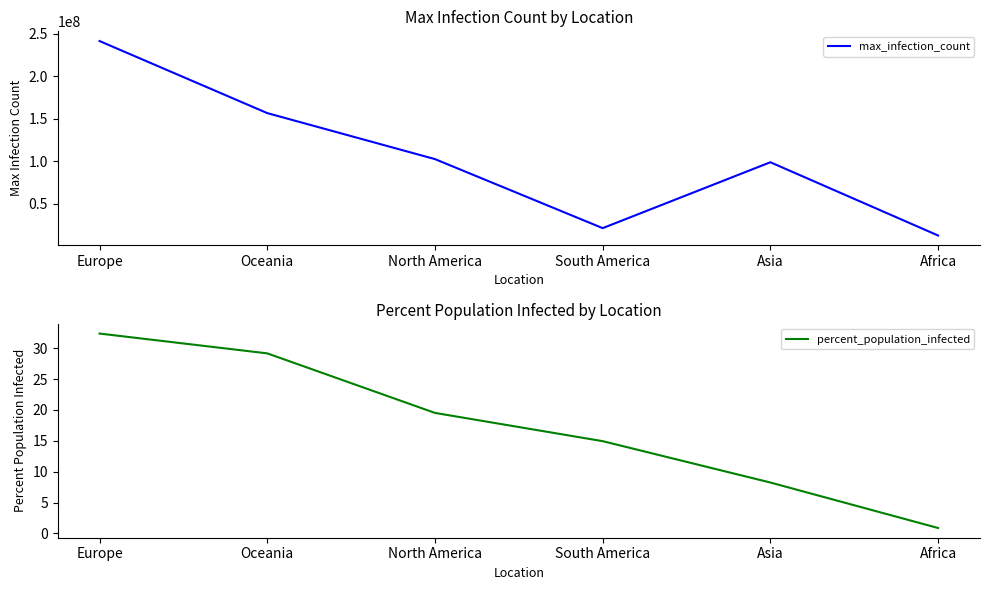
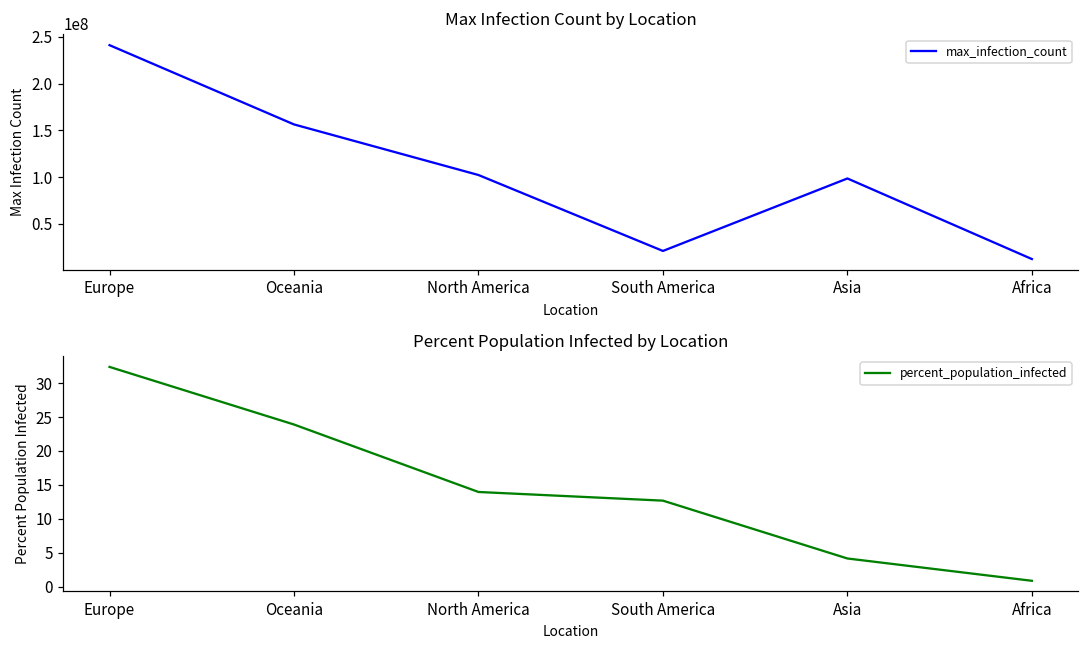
  {
    "Max Infection Count by Location": {
      "Europe": 240000000,
      "Oceania": 160000000,
      "North America": 100000000,
      "South America": 20000000,
      "Asia": 100000000,
      "Africa": 10000000
    },
    "Percent Population Infected by Location": {
      "Europe": 32,
-     "Oceania": 29,
-     "North America": 20,
-     "South America": 15,
-     "Asia": 8,
+     "Oceania": 24,
+     "North America": 14,
+     "South America": 13,
+     "Asia": 4,
      "Africa": 1
    }
  }
